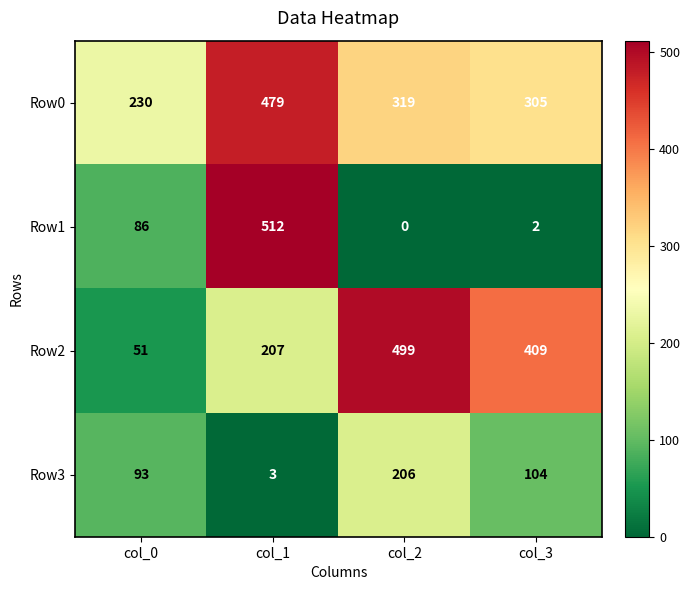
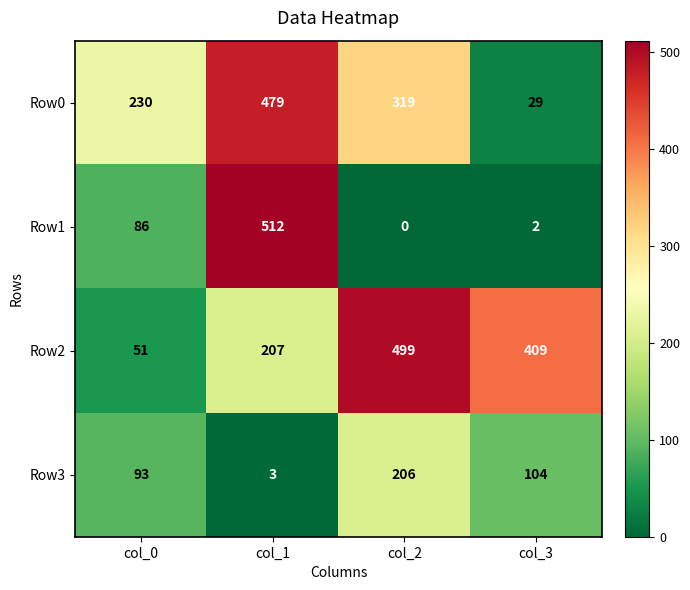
  {
    "Row0": {
      "col_0": 230,
      "col_1": 479,
      "col_2": 319,
-     "col_3": 305
+     "col_3": 29
    },
    "Row1": {
      "col_0": 86,
      "col_1": 512,
      "col_2": 0,
      "col_3": 2
    },
    "Row2": {
      "col_0": 51,
      "col_1": 207,
      "col_2": 499,
      "col_3": 409
    },
    "Row3": {
      "col_0": 93,
      "col_1": 3,
      "col_2": 206,
      "col_3": 104
    }
  }
